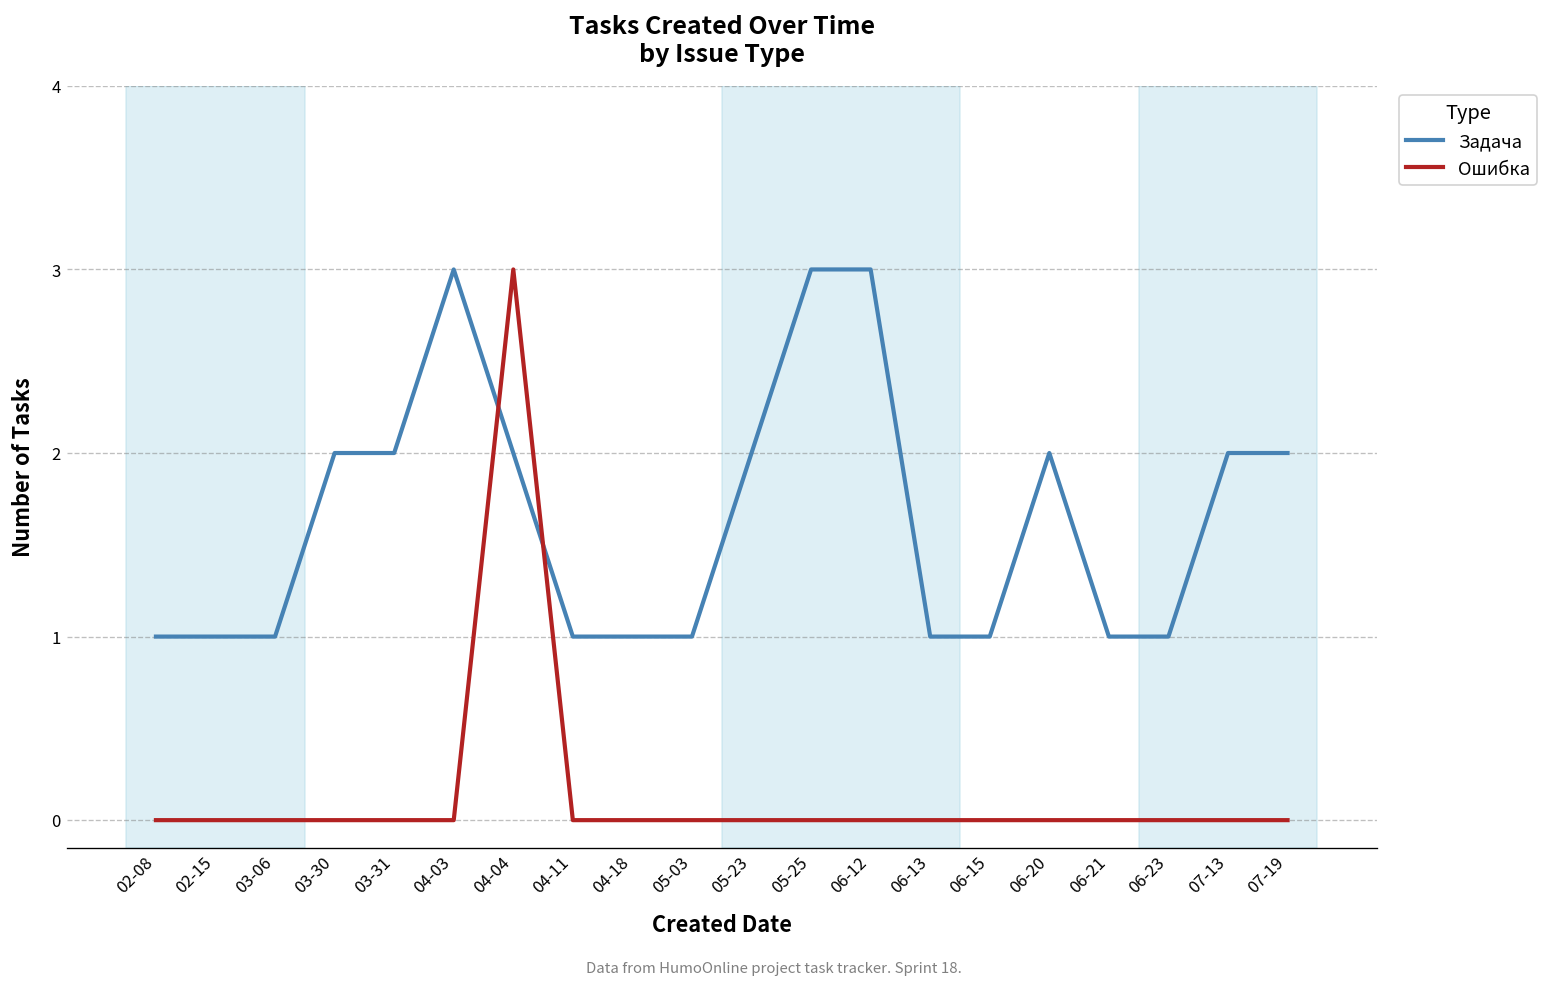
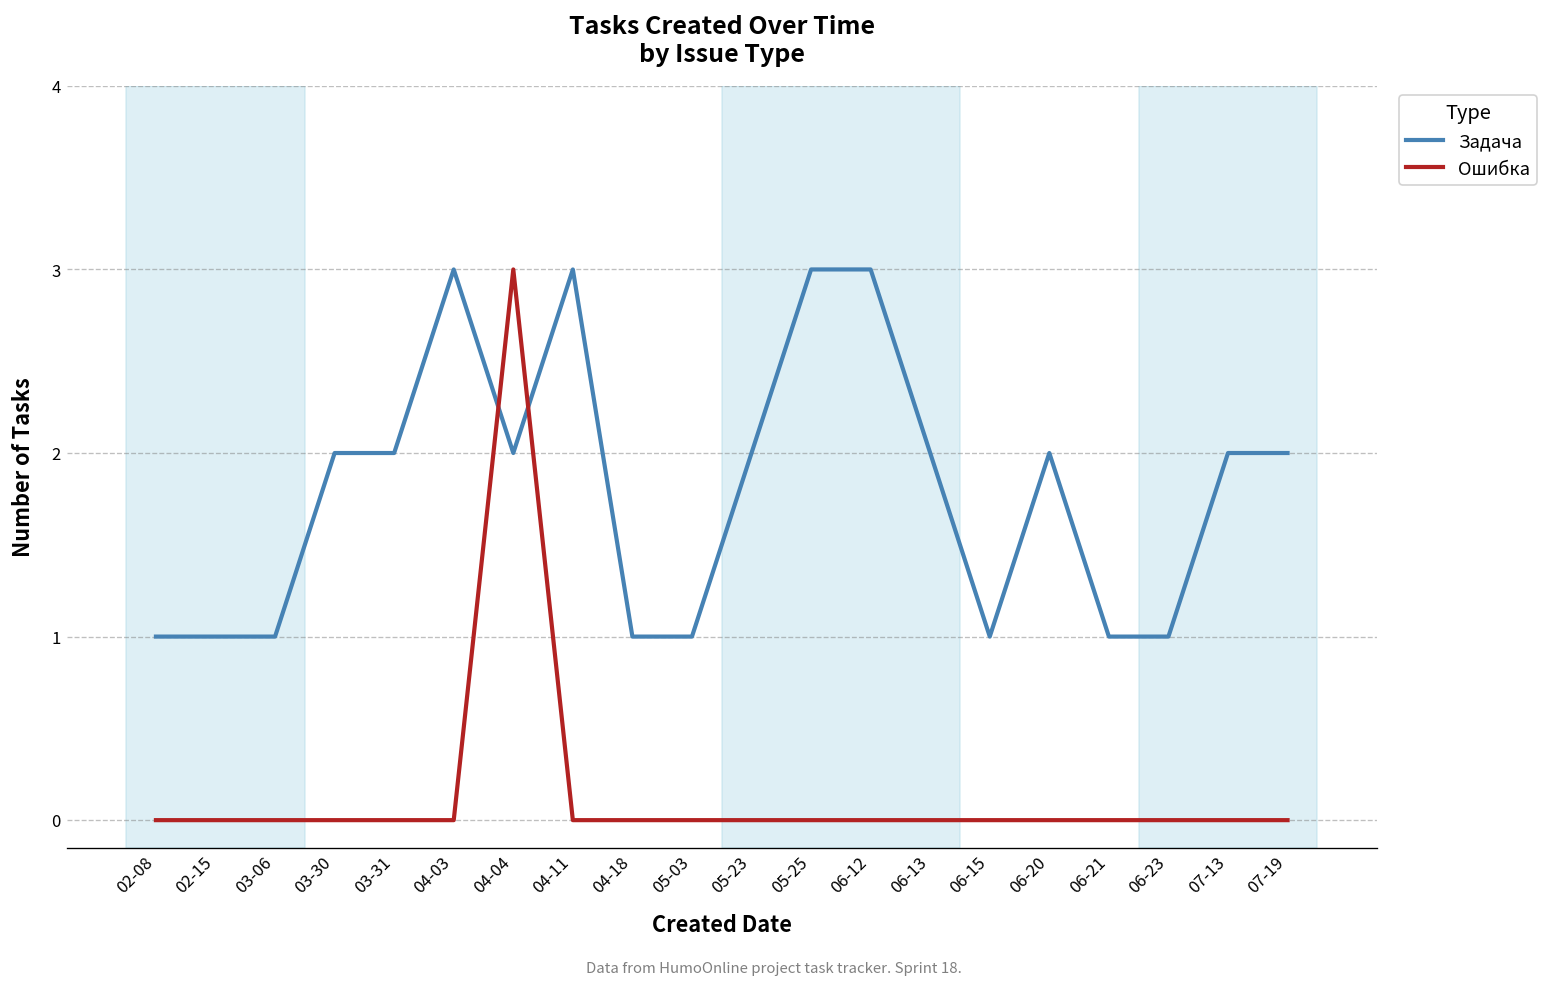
  {
    "Задача": {
      "02-08": 1,
      "02-15": 1,
      "03-06": 1,
      "03-30": 2,
      "03-31": 2,
      "04-03": 3,
      "04-04": 2,
-     "04-11": 1,
+     "04-11": 3,
      "04-18": 1,
      "05-03": 1,
      "05-23": 2,
      "05-25": 3,
      "06-12": 3,
-     "06-13": 1,
+     "06-13": 2,
      "06-15": 1,
      "06-20": 2,
      "06-21": 1,
      "06-23": 1,
      "07-13": 2,
      "07-19": 2
    },
    "Ошибка": {
      "02-08": 0,
      "02-15": 0,
      "03-06": 0,
      "03-30": 0,
      "03-31": 0,
      "04-03": 0,
      "04-04": 3,
      "04-11": 0,
      "04-18": 0,
      "05-03": 0,
      "05-23": 0,
      "05-25": 0,
      "06-12": 0,
      "06-13": 0,
      "06-15": 0,
      "06-20": 0,
      "06-21": 0,
      "06-23": 0,
      "07-13": 0,
      "07-19": 0
    }
  }
